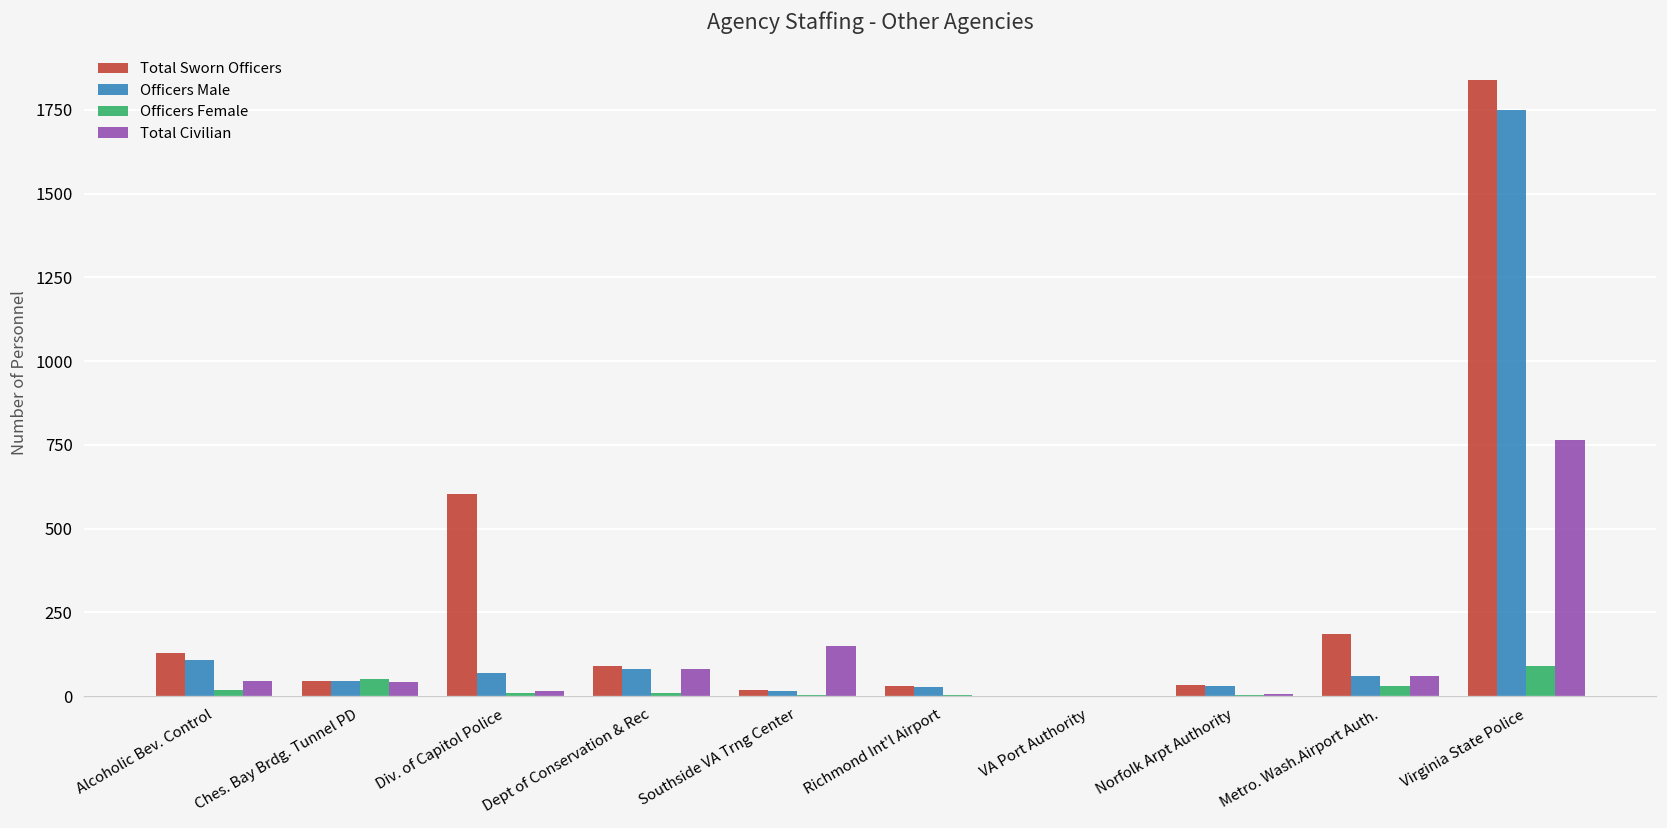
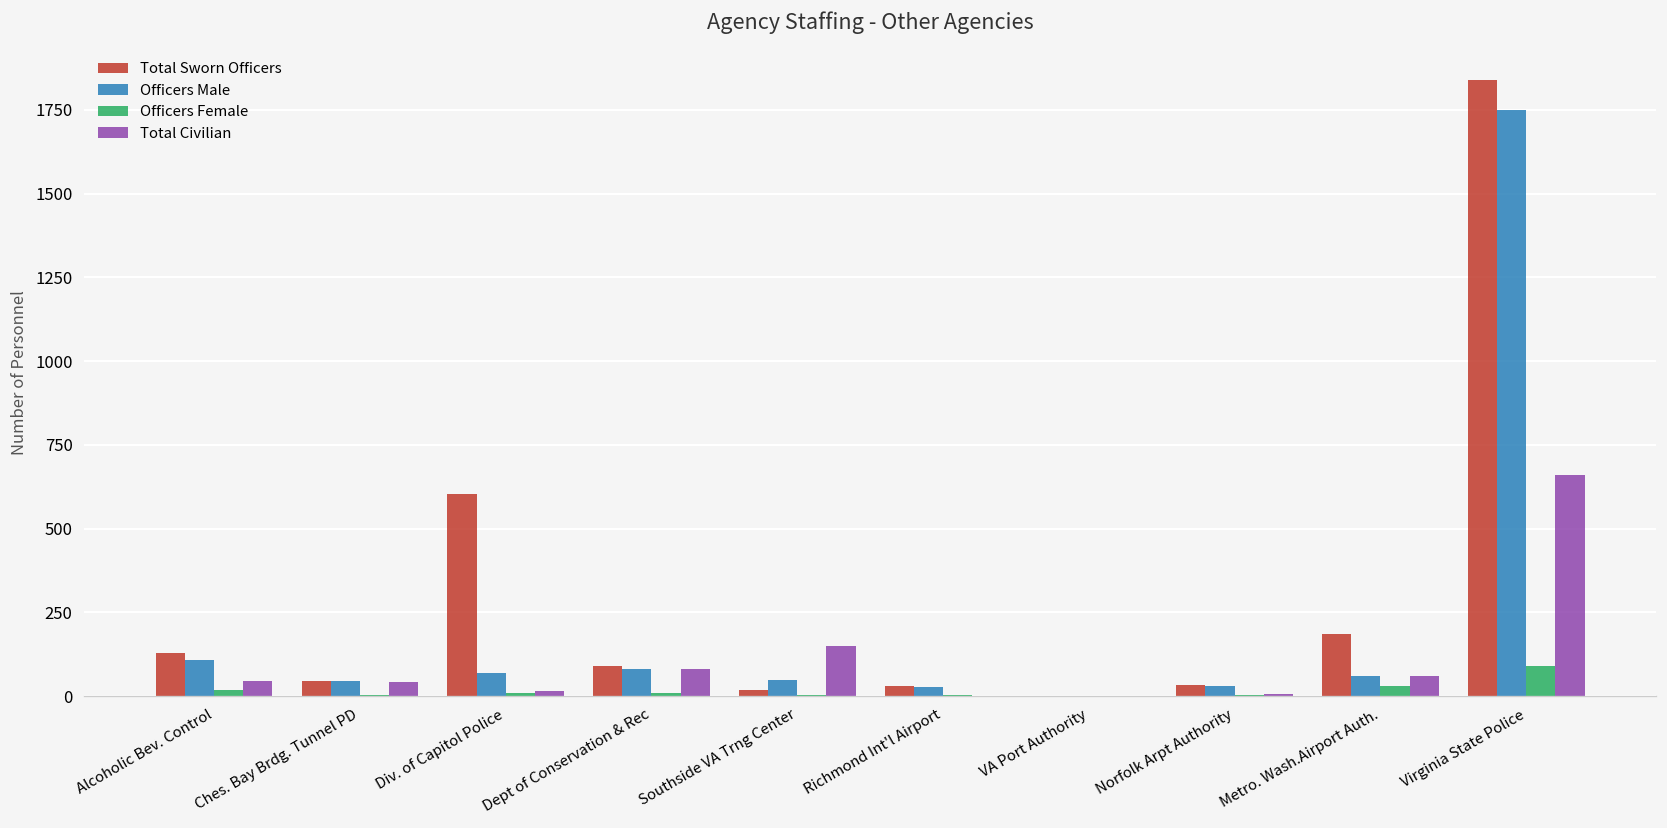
  {
    "Total Sworn Officers": {
      "Alcoholic Bev. Control": 130,
      "Ches. Bay Brdg. Tunnel PD": 50,
      "Div. of Capitol Police": 600,
      "Dept of Conservation & Rec": 90,
      "Southside VA Trng Center": 20,
      "Richmond Int'l Airport": 30,
      "VA Port Authority": 0,
      "Norfolk Arpt Authority": 30,
      "Metro. Wash.Airport Auth.": 190,
      "Virginia State Police": 1840
    },
    "Officers Male": {
      "Alcoholic Bev. Control": 110,
      "Ches. Bay Brdg. Tunnel PD": 40,
      "Div. of Capitol Police": 70,
      "Dept of Conservation & Rec": 80,
-     "Southside VA Trng Center": 20,
+     "Southside VA Trng Center": 50,
      "Richmond Int'l Airport": 30,
      "VA Port Authority": 0,
      "Norfolk Arpt Authority": 30,
      "Metro. Wash.Airport Auth.": 60,
      "Virginia State Police": 1750
    },
    "Officers Female": {
      "Alcoholic Bev. Control": 20,
-     "Ches. Bay Brdg. Tunnel PD": 50,
+     "Ches. Bay Brdg. Tunnel PD": 0,
      "Div. of Capitol Police": 10,
      "VA Port Authority": 0,
      "Metro. Wash.Airport Auth.": 30,
      "Virginia State Police": 90
    },
    "Total Civilian": {
      "Alcoholic Bev. Control": 40,
      "Ches. Bay Brdg. Tunnel PD": 40,
      "Div. of Capitol Police": 10,
      "Dept of Conservation & Rec": 80,
      "Southside VA Trng Center": 150,
      "Richmond Int'l Airport": 0,
      "VA Port Authority": 0,
      "Metro. Wash.Airport Auth.": 60,
-     "Virginia State Police": 760
+     "Virginia State Police": 660
    }
  }
